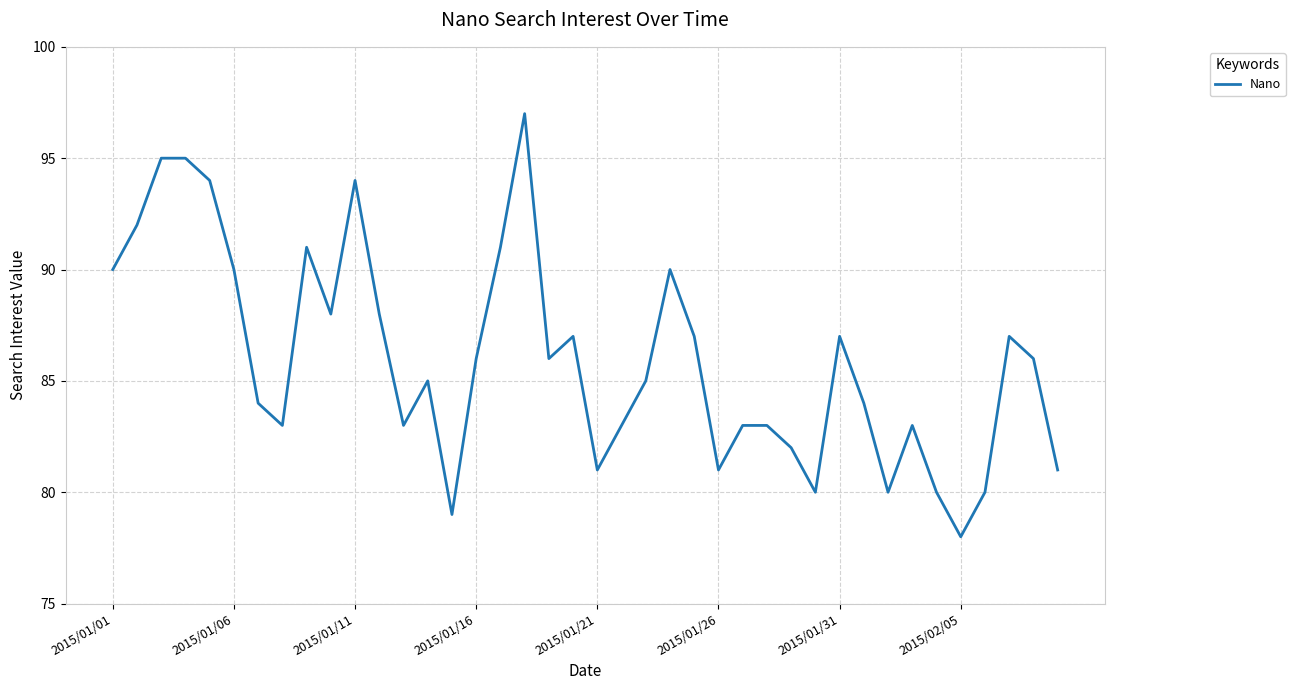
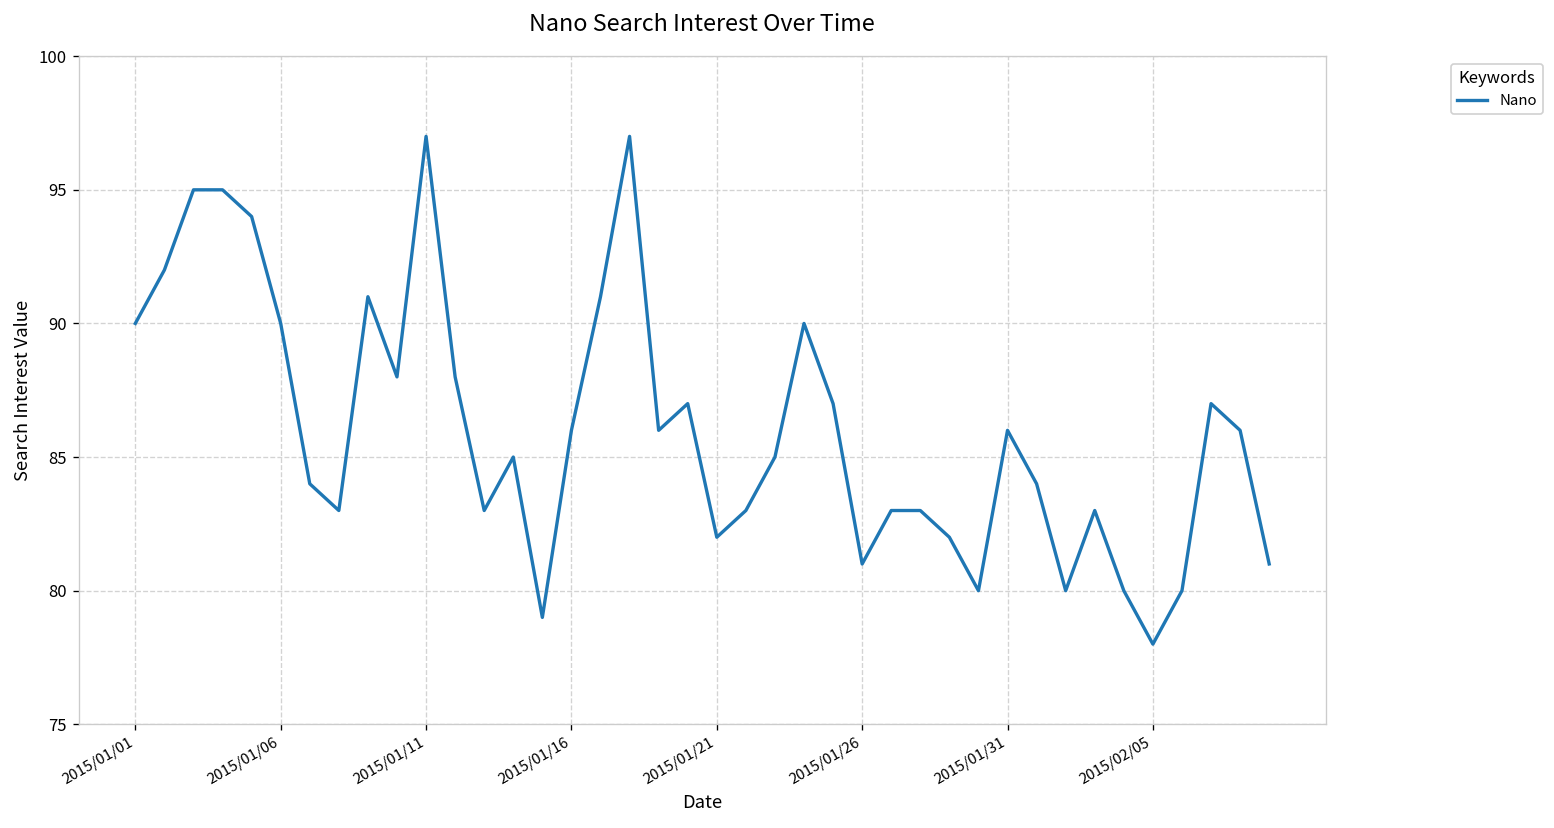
  {
    "2015/01/01": 90,
    "2015/01/06": 90,
-   "2015/01/11": 94,
+   "2015/01/11": 97,
    "2015/01/16": 86,
-   "2015/01/21": 81,
+   "2015/01/21": 82,
    "2015/01/26": 81,
-   "2015/01/31": 87,
+   "2015/01/31": 86,
    "2015/02/05": 78
  }
